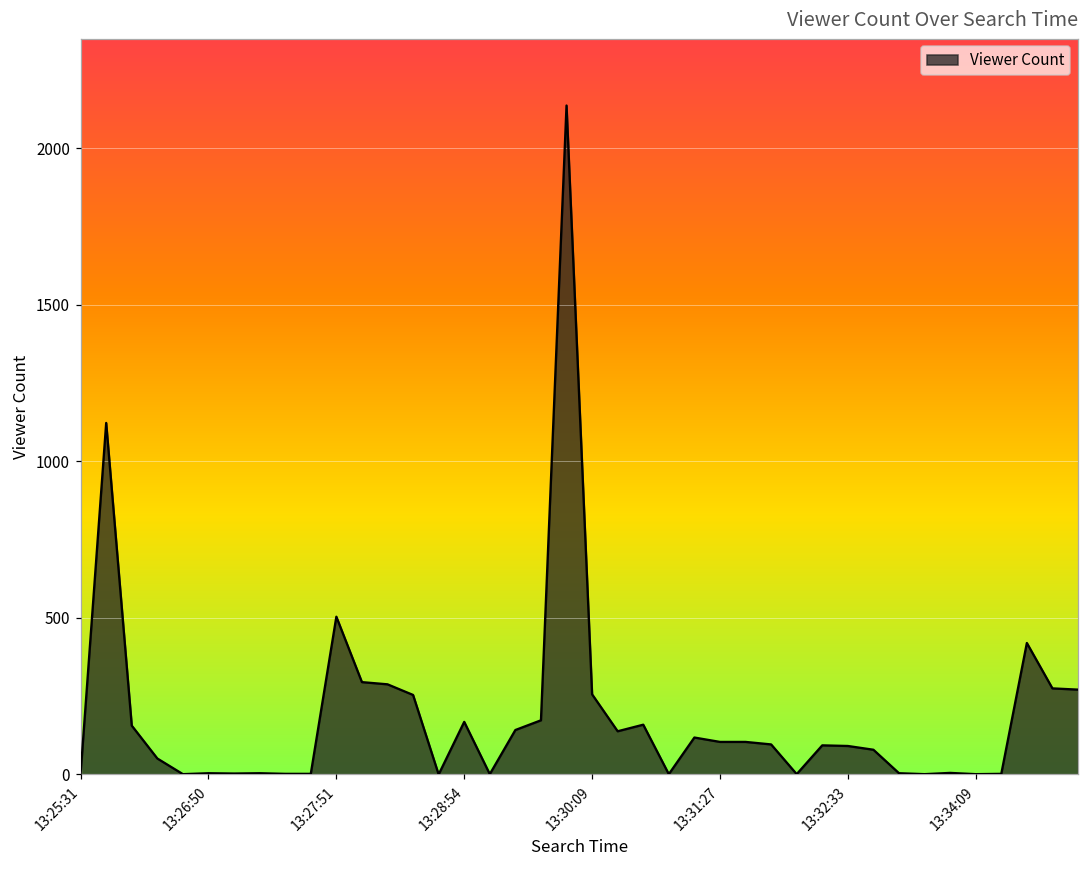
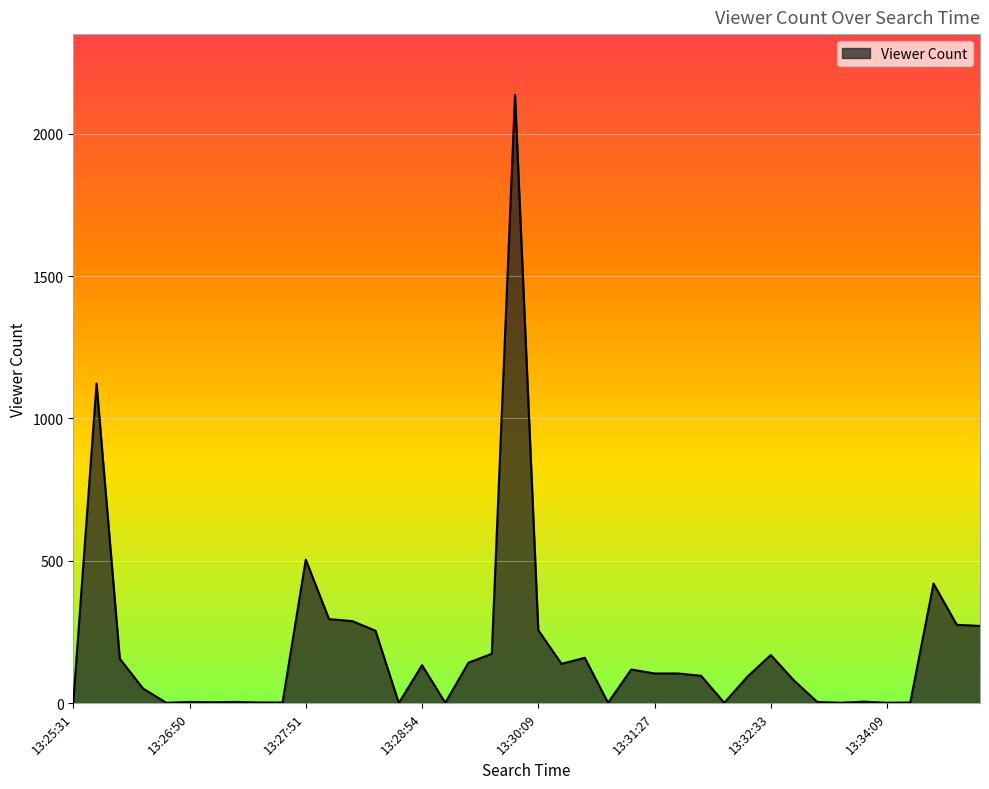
  {
    "13:25:31": 0,
    "13:26:50": 0,
    "13:27:51": 500,
-   "13:28:54": 170,
+   "13:28:54": 130,
    "13:30:09": 260,
    "13:31:27": 100,
-   "13:32:33": 90,
+   "13:32:33": 170,
    "13:34:09": 0
  }
